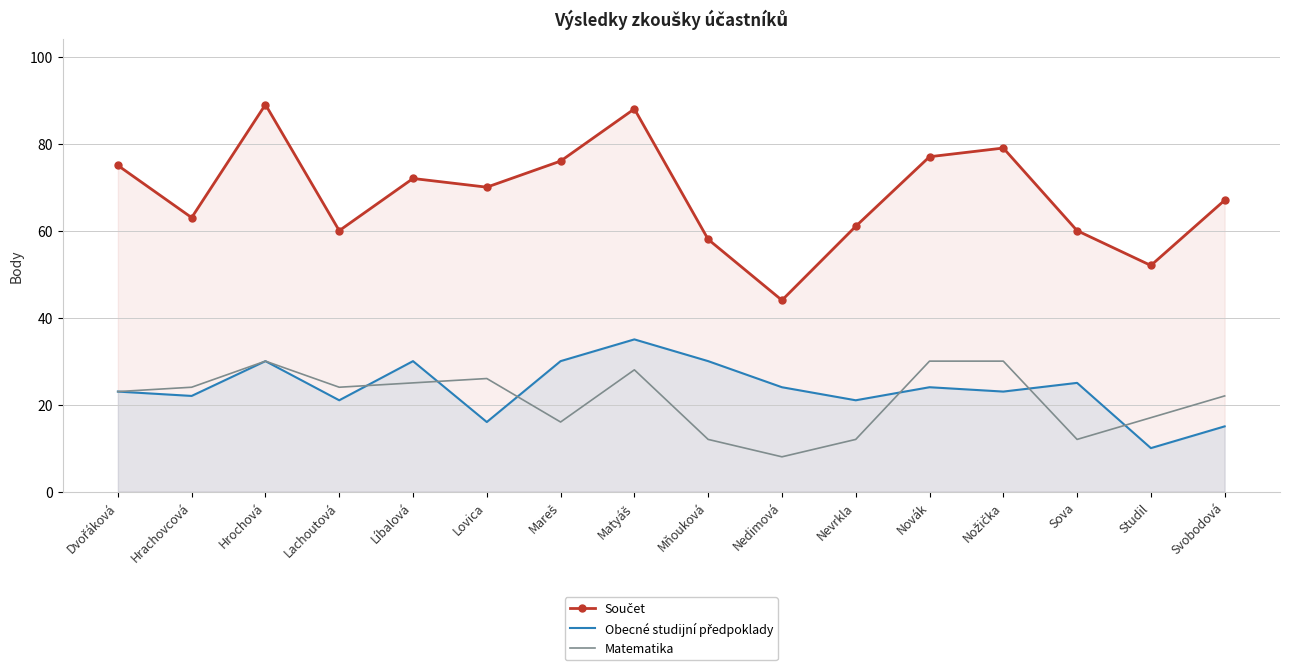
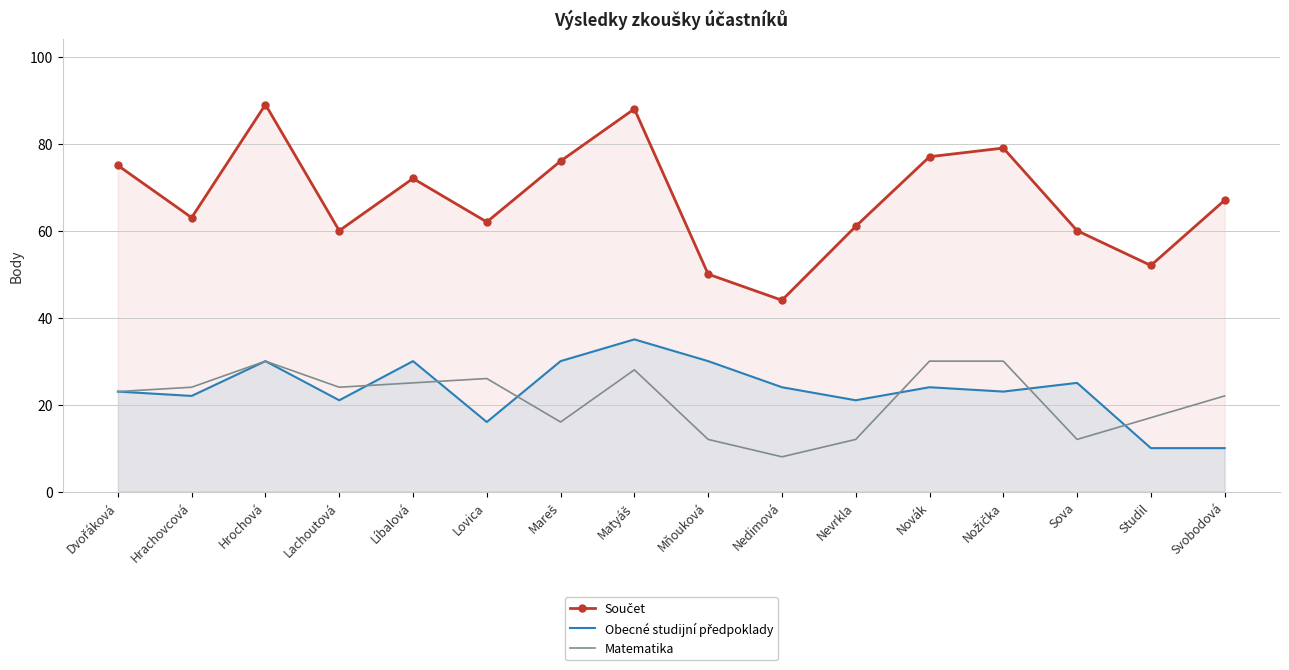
  {
    "Součet": {
      "Dvořáková": 75,
      "Hrachovcová": 63,
      "Hrochová": 89,
      "Lachoutová": 60,
      "Líbalová": 72,
-     "Lovica": 70,
+     "Lovica": 62,
      "Mareš": 76,
      "Matyáš": 88,
-     "Mňouková": 58,
+     "Mňouková": 50,
      "Nedimová": 44,
      "Nevrkla": 61,
      "Novák": 77,
      "Nožička": 79,
      "Sova": 60,
      "Studil": 52,
      "Svobodová": 67
    },
    "Obecné studijní předpoklady": {
      "Hrachovcová": 22,
      "Lachoutová": 21,
      "Líbalová": 30,
      "Lovica": 16,
      "Mareš": 30,
      "Matyáš": 35,
      "Mňouková": 30,
      "Nedimová": 24,
      "Nevrkla": 21,
      "Novák": 24,
      "Nožička": 23,
      "Sova": 25,
      "Studil": 10,
-     "Svobodová": 15
+     "Svobodová": 10
    },
    "Matematika": {
      "Hrachovcová": 24,
      "Lachoutová": 24,
      "Líbalová": 25,
      "Lovica": 26,
      "Mareš": 16,
      "Matyáš": 28,
      "Mňouková": 12,
      "Nedimová": 8,
      "Nevrkla": 12,
      "Novák": 30,
      "Nožička": 30,
      "Sova": 12,
      "Studil": 17,
      "Svobodová": 22
    }
  }
